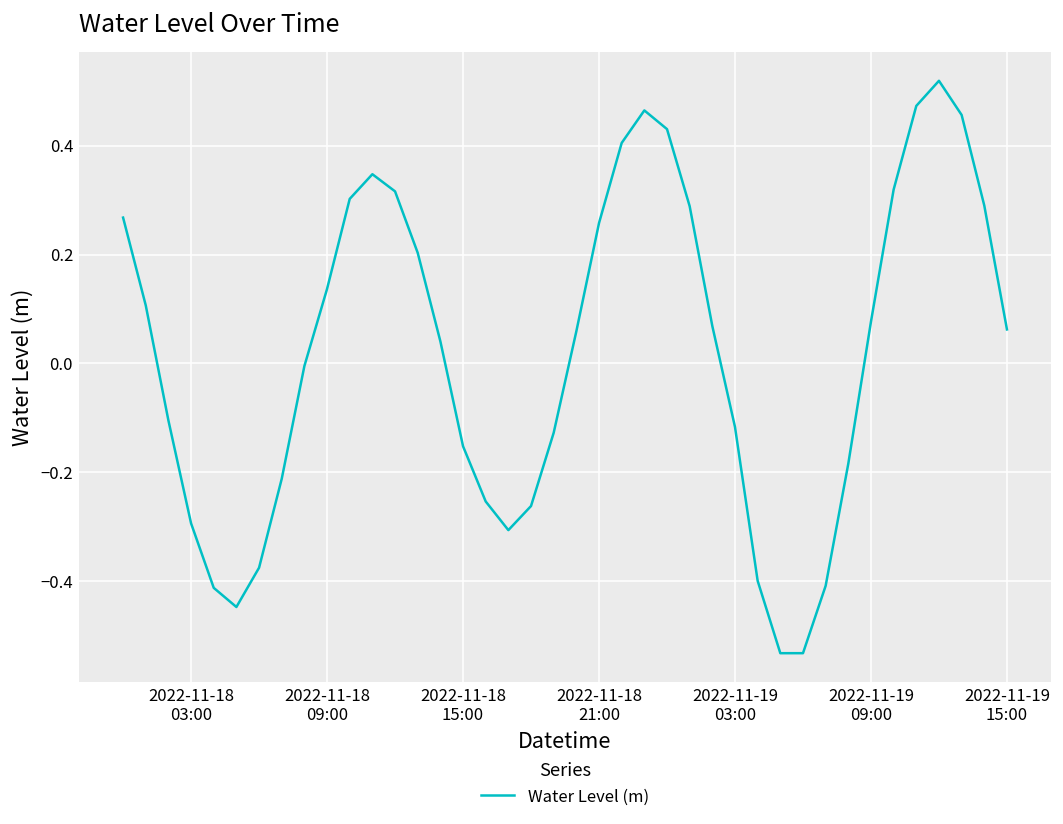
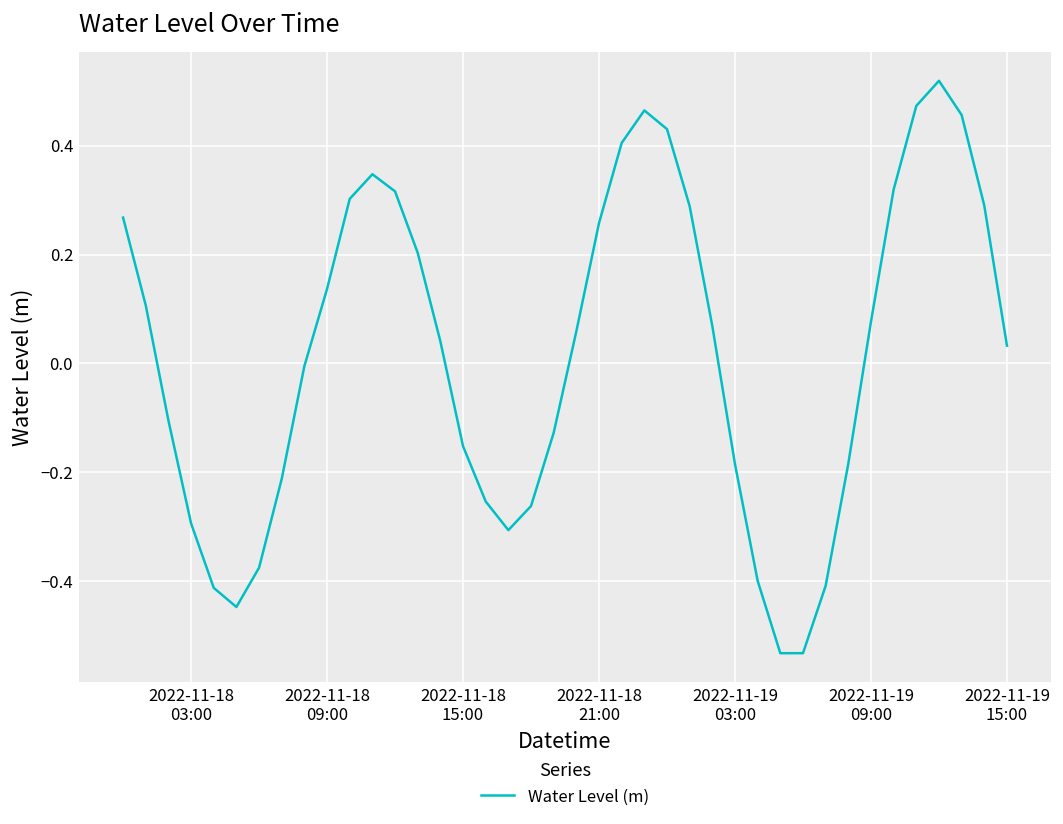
  {
    "2022-11-18 03:00": -0.29,
    "2022-11-18 09:00": 0.14,
    "2022-11-18 15:00": -0.15,
    "2022-11-18 21:00": 0.26,
-   "2022-11-19 03:00": -0.12,
+   "2022-11-19 03:00": -0.18,
    "2022-11-19 09:00": 0.08,
-   "2022-11-19 15:00": 0.06
+   "2022-11-19 15:00": 0.03
  }
